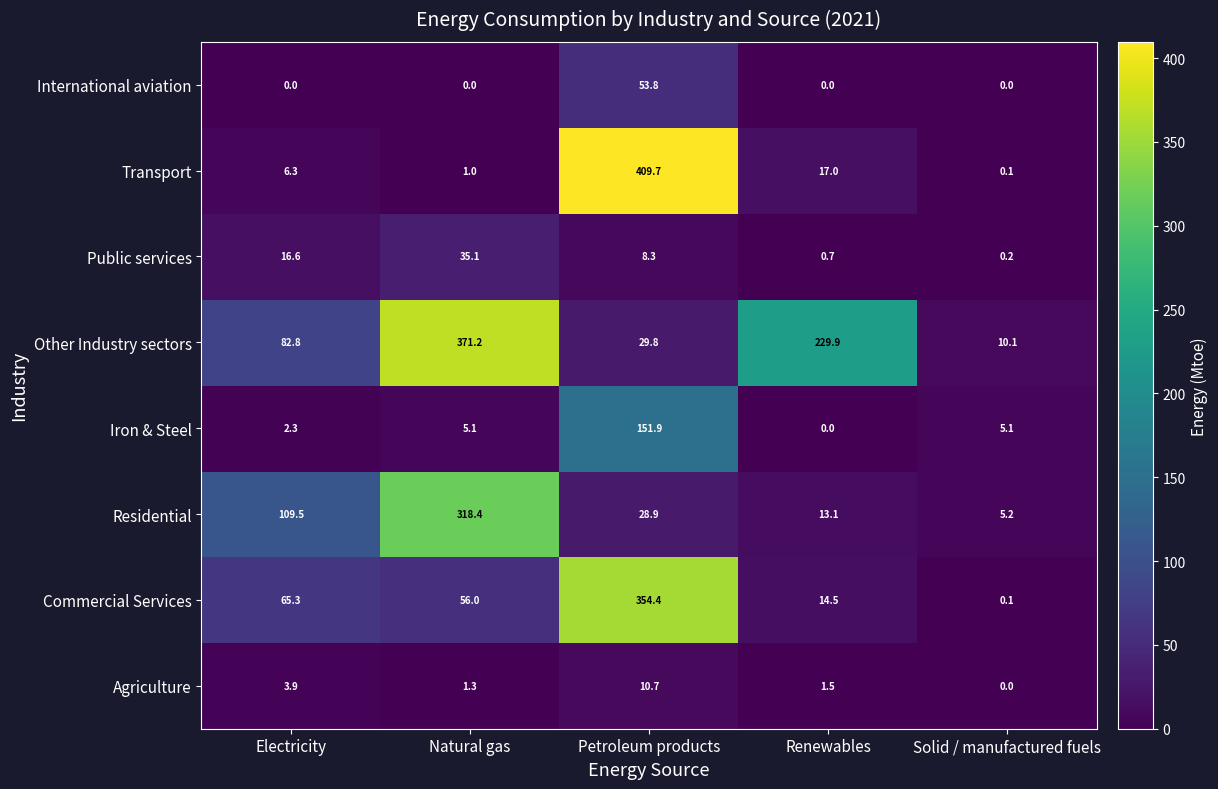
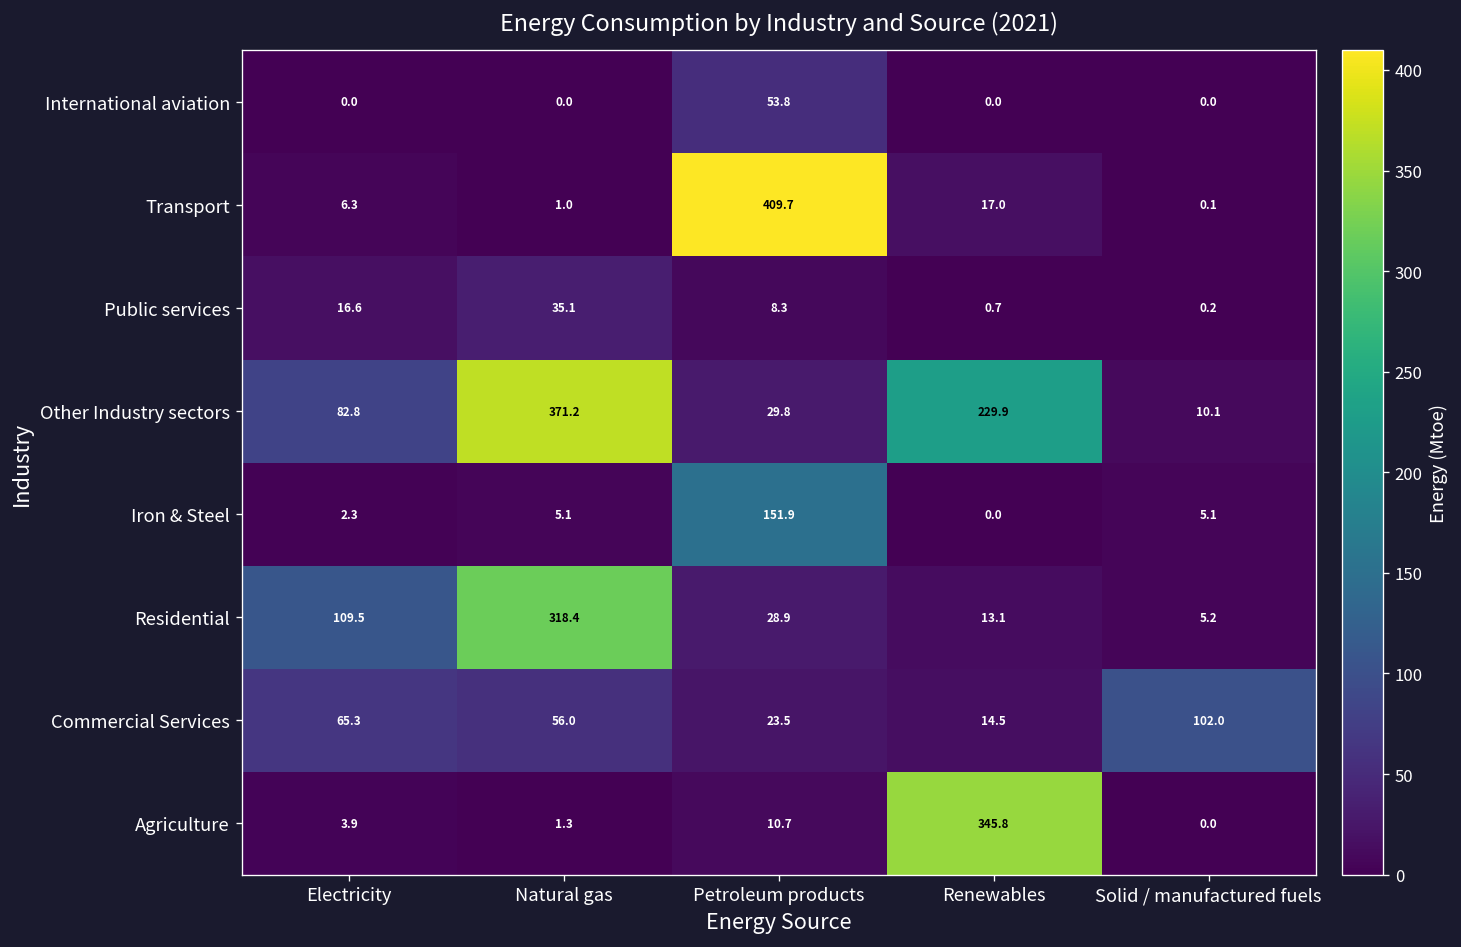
  {
    "International aviation": {
      "Electricity": 0.0,
      "Natural gas": 0.0,
      "Petroleum products": 53.8,
      "Renewables": 0.0,
      "Solid / manufactured fuels": 0.0
    },
    "Transport": {
      "Electricity": 6.3,
      "Natural gas": 1.0,
      "Petroleum products": 409.7,
      "Renewables": 17.0,
      "Solid / manufactured fuels": 0.1
    },
    "Public services": {
      "Electricity": 16.6,
      "Natural gas": 35.1,
      "Petroleum products": 8.3,
      "Renewables": 0.7,
      "Solid / manufactured fuels": 0.2
    },
    "Other Industry sectors": {
      "Electricity": 82.8,
      "Natural gas": 371.2,
      "Petroleum products": 29.8,
      "Renewables": 229.9,
      "Solid / manufactured fuels": 10.1
    },
    "Iron & Steel": {
      "Electricity": 2.3,
      "Natural gas": 5.1,
      "Petroleum products": 151.9,
      "Renewables": 0.0,
      "Solid / manufactured fuels": 5.1
    },
    "Residential": {
      "Electricity": 109.5,
      "Natural gas": 318.4,
      "Petroleum products": 28.9,
      "Renewables": 13.1,
      "Solid / manufactured fuels": 5.2
    },
    "Commercial Services": {
      "Electricity": 65.3,
      "Natural gas": 56.0,
-     "Petroleum products": 354.4,
+     "Petroleum products": 23.5,
      "Renewables": 14.5,
-     "Solid / manufactured fuels": 0.1
+     "Solid / manufactured fuels": 102.0
    },
    "Agriculture": {
      "Electricity": 3.9,
      "Natural gas": 1.3,
      "Petroleum products": 10.7,
-     "Renewables": 1.5,
+     "Renewables": 345.8,
      "Solid / manufactured fuels": 0.0
    }
  }
